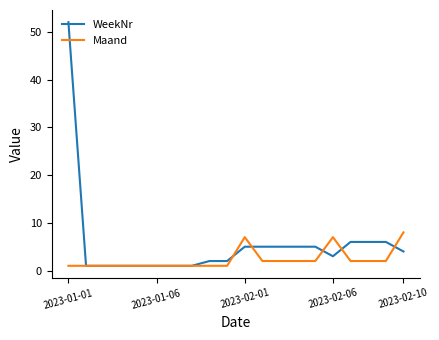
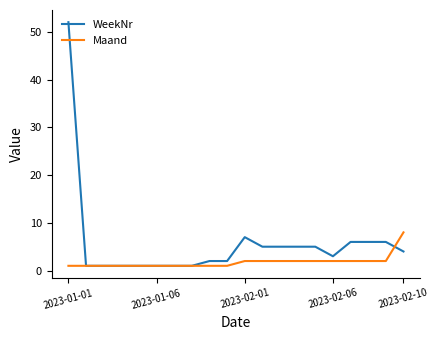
  {
    "WeekNr": {
      "2023-01-01": 52,
-     "2023-02-01": 5,
+     "2023-02-01": 7,
      "2023-02-06": 3,
      "2023-02-10": 4
    },
    "Maand": {
      "2023-01-01": 1,
-     "2023-02-01": 7,
-     "2023-02-06": 7,
+     "2023-02-01": 2,
+     "2023-02-06": 2,
      "2023-02-10": 8
    }
  }
